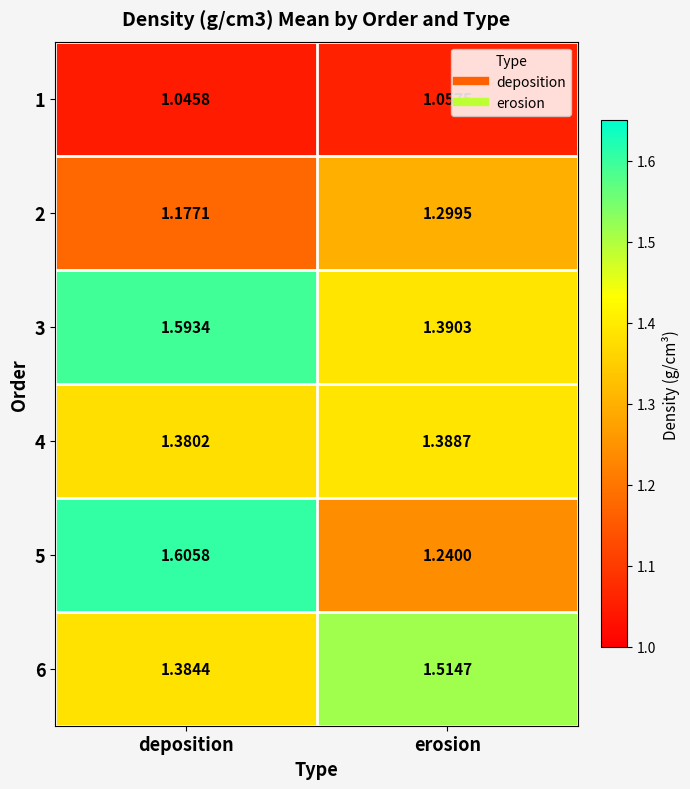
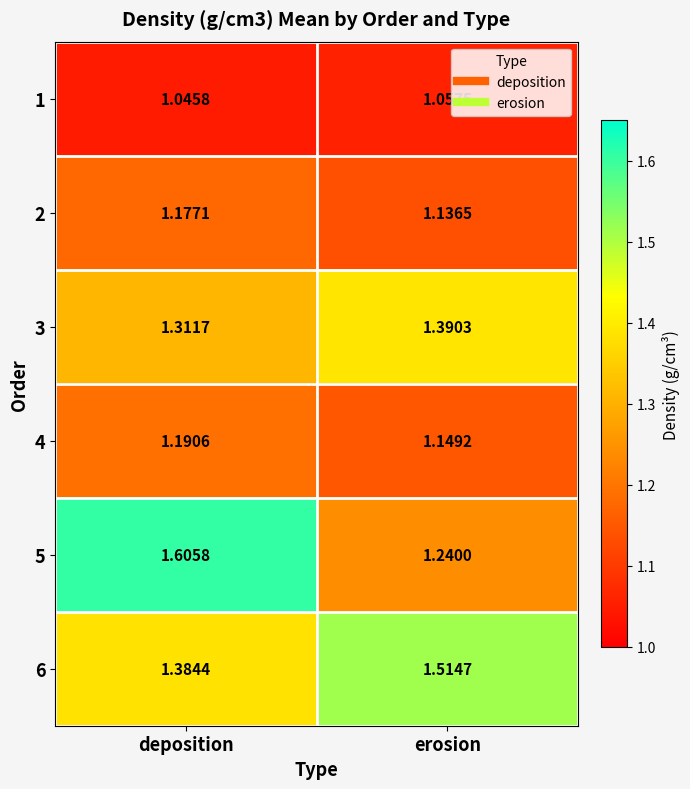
  {
    "1": {
      "deposition": 1.0458
    },
    "2": {
      "deposition": 1.1771,
-     "erosion": 1.2995
+     "erosion": 1.1365
    },
    "3": {
-     "deposition": 1.5934,
+     "deposition": 1.3117,
      "erosion": 1.3903
    },
    "4": {
-     "deposition": 1.3802,
-     "erosion": 1.3887
+     "deposition": 1.1906,
+     "erosion": 1.1492
    },
    "5": {
      "deposition": 1.6058,
      "erosion": 1.2400
    },
    "6": {
      "deposition": 1.3844,
      "erosion": 1.5147
    }
  }
